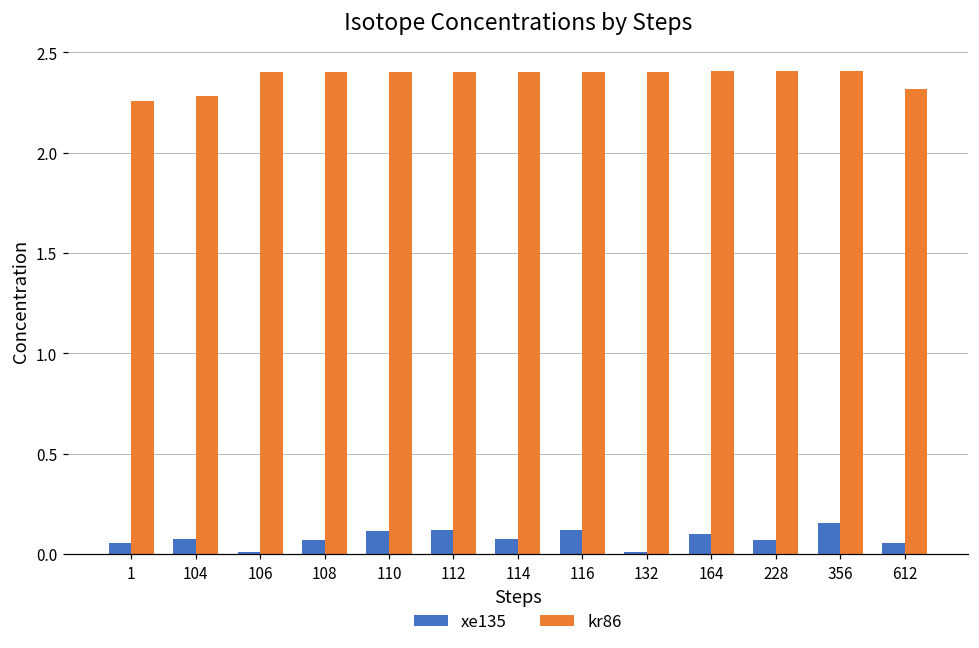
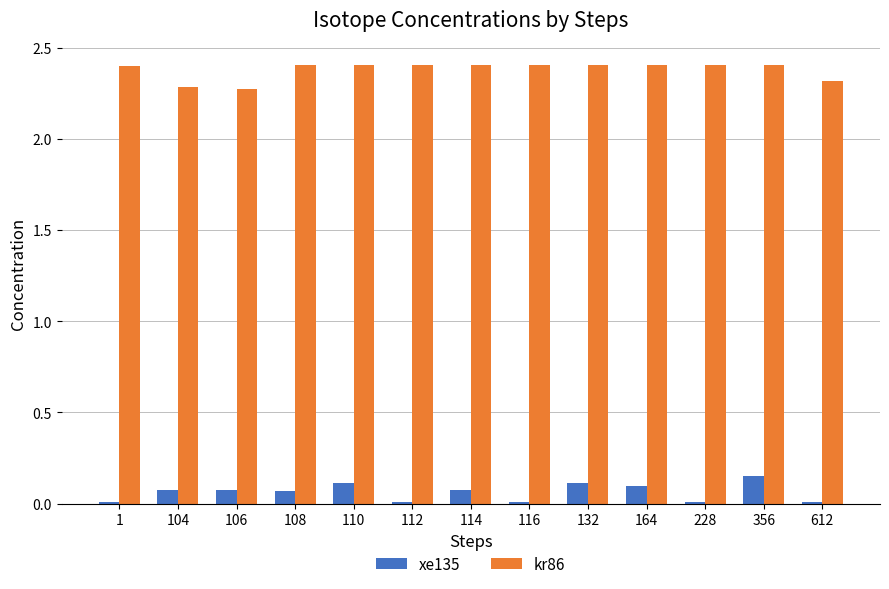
  {
    "xe135": {
-     "1": 0.05,
+     "1": 0.01,
      "104": 0.07,
-     "106": 0.01,
+     "106": 0.08,
      "108": 0.07,
      "110": 0.11,
-     "112": 0.12,
+     "112": 0.01,
      "114": 0.07,
-     "116": 0.12,
-     "132": 0.01,
+     "116": 0.01,
+     "132": 0.11,
      "164": 0.10,
-     "228": 0.07,
+     "228": 0.01,
      "356": 0.15,
-     "612": 0.05
+     "612": 0.01
    },
    "kr86": {
-     "1": 2.26,
+     "1": 2.40,
      "104": 2.28,
-     "106": 2.40,
+     "106": 2.27,
      "108": 2.40,
      "110": 2.40,
      "112": 2.40,
      "114": 2.40,
      "116": 2.40,
      "132": 2.40,
      "164": 2.41,
      "228": 2.41,
      "356": 2.41,
      "612": 2.32
    }
  }
